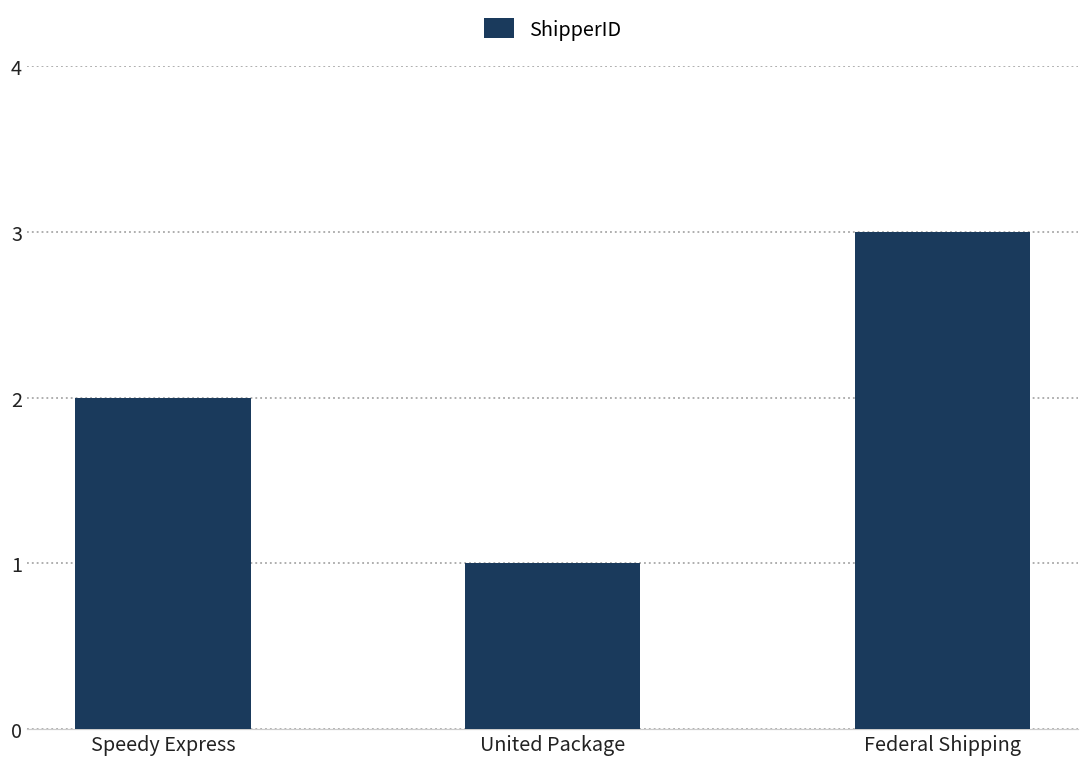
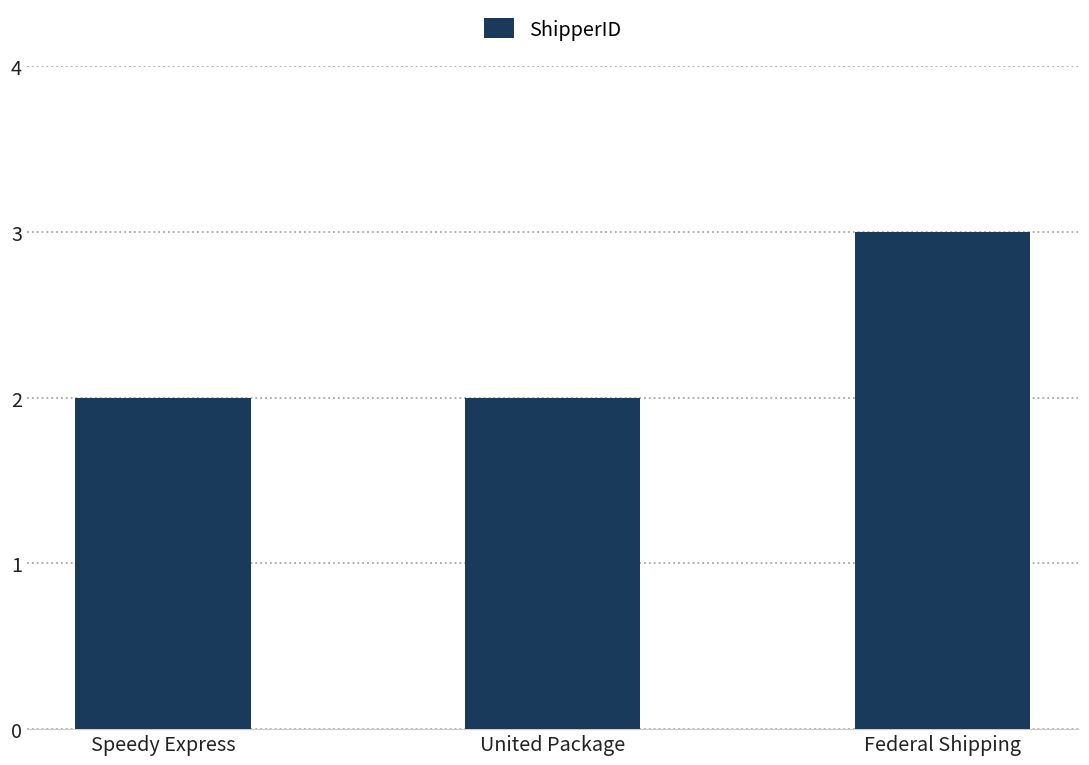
  {
    "Speedy Express": 2,
-   "United Package": 1,
+   "United Package": 2,
    "Federal Shipping": 3
  }
